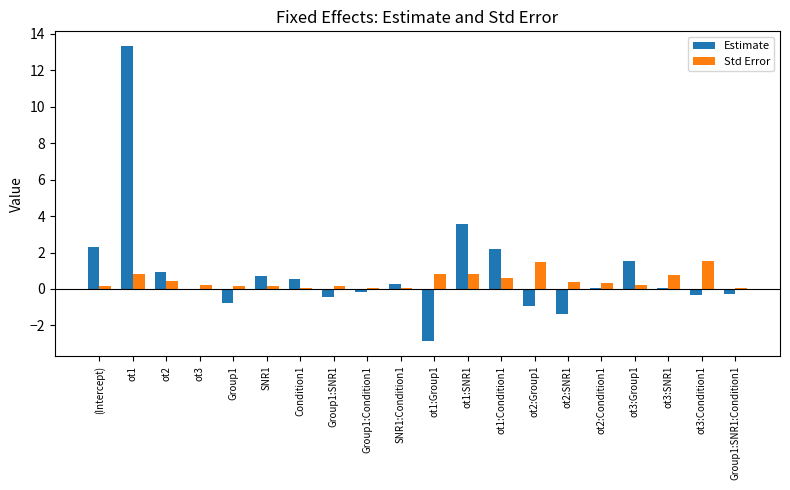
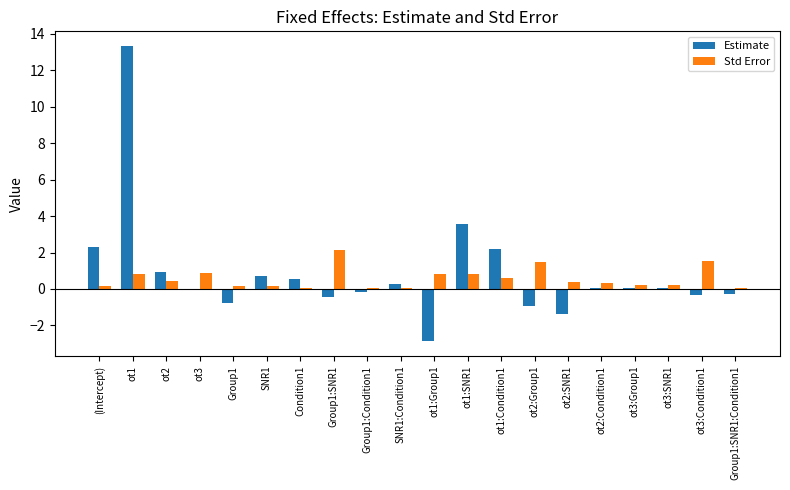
  {
    "Estimate": {
      "(Intercept)": 2.3,
      "ot1": 13.3,
      "ot2": 0.9,
      "Group1": -0.8,
      "SNR1": 0.7,
      "Condition1": 0.5,
      "Group1:SNR1": -0.4,
      "Group1:Condition1": -0.2,
      "SNR1:Condition1": 0.3,
      "ot1:Group1": -2.9,
      "ot1:SNR1": 3.5,
      "ot1:Condition1": 2.2,
      "ot2:Group1": -0.9,
      "ot2:SNR1": -1.4,
-     "ot3:Group1": 1.5,
+     "ot3:Group1": 0.0,
      "ot3:Condition1": -0.3,
      "Group1:SNR1:Condition1": -0.3
    },
    "Std Error": {
      "(Intercept)": 0.1,
      "ot1": 0.8,
      "ot2": 0.4,
-     "ot3": 0.2,
+     "ot3": 0.9,
      "Group1": 0.1,
      "SNR1": 0.1,
-     "Group1:SNR1": 0.1,
+     "Group1:SNR1": 2.1,
      "ot1:Group1": 0.8,
      "ot1:SNR1": 0.8,
      "ot1:Condition1": 0.6,
      "ot2:Group1": 1.5,
      "ot2:SNR1": 0.4,
      "ot2:Condition1": 0.3,
      "ot3:Group1": 0.2,
-     "ot3:SNR1": 0.8,
+     "ot3:SNR1": 0.2,
      "ot3:Condition1": 1.5
    }
  }
